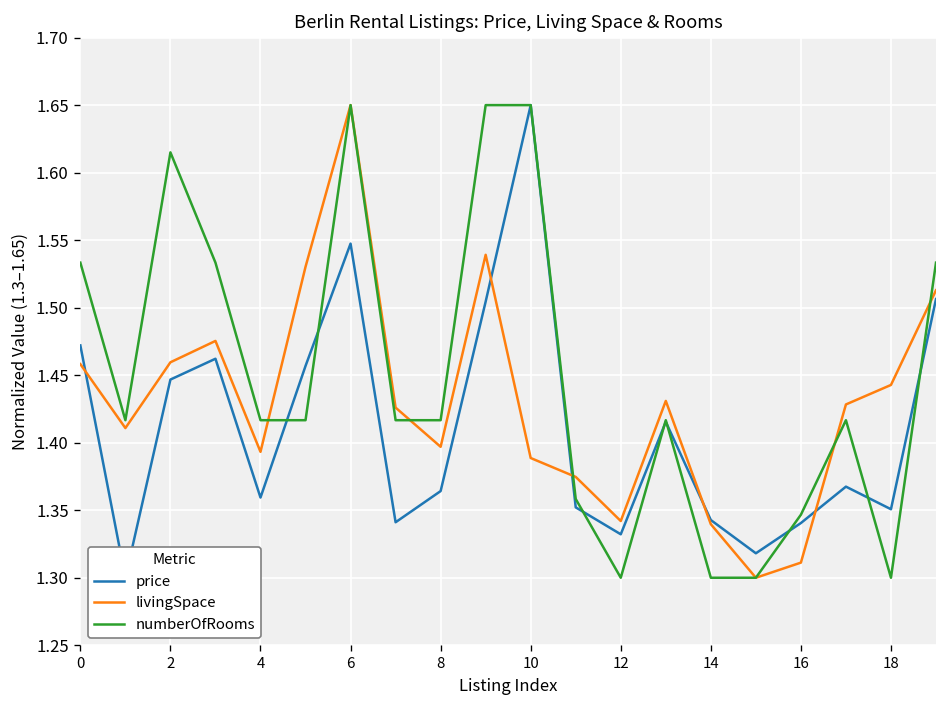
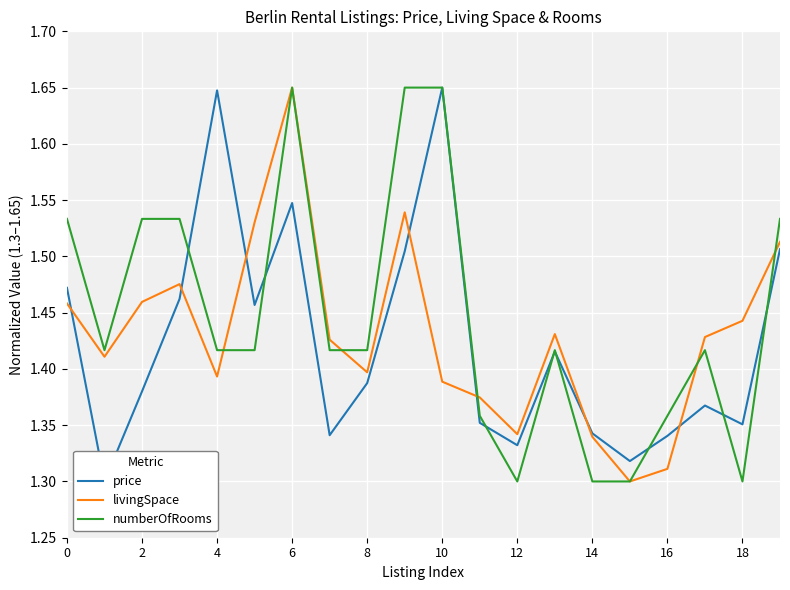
  {
    "price": {
      "0": 1.472,
-     "2": 1.447,
-     "4": 1.359,
+     "2": 1.380,
+     "4": 1.648,
      "6": 1.547,
-     "8": 1.364,
+     "8": 1.387,
      "12": 1.332,
      "14": 1.343,
      "16": 1.341,
      "18": 1.351
    },
    "livingSpace": {
      "0": 1.458,
      "2": 1.460,
      "4": 1.393,
      "8": 1.397,
      "10": 1.389,
      "12": 1.342,
      "14": 1.340,
      "16": 1.311,
      "18": 1.443
    },
    "numberOfRooms": {
      "0": 1.533,
-     "2": 1.615,
+     "2": 1.533,
      "4": 1.417,
      "8": 1.417,
      "12": 1.300,
      "14": 1.300,
-     "16": 1.347,
+     "16": 1.358,
      "18": 1.300
    }
  }
